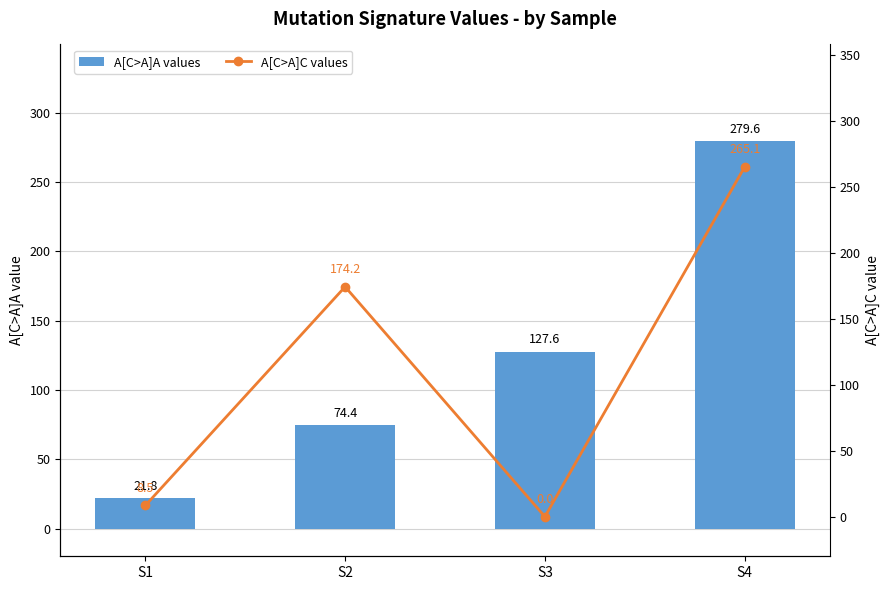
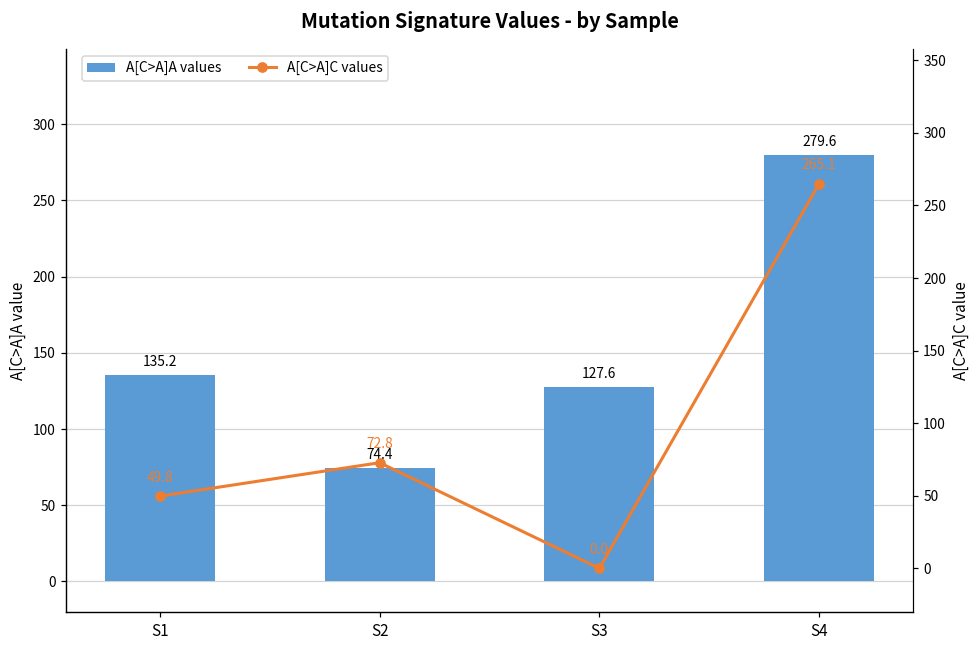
  {
    "A[C>A]A values": {
-     "S1": 21.8,
+     "S1": 135.2,
      "S2": 74.4,
      "S3": 127.6,
      "S4": 279.6
    },
    "A[C>A]C values": {
-     "S1": 8.5,
-     "S2": 174.2,
+     "S1": 49.8,
+     "S2": 72.8,
      "S3": 0.0,
      "S4": 265.1
    }
  }
